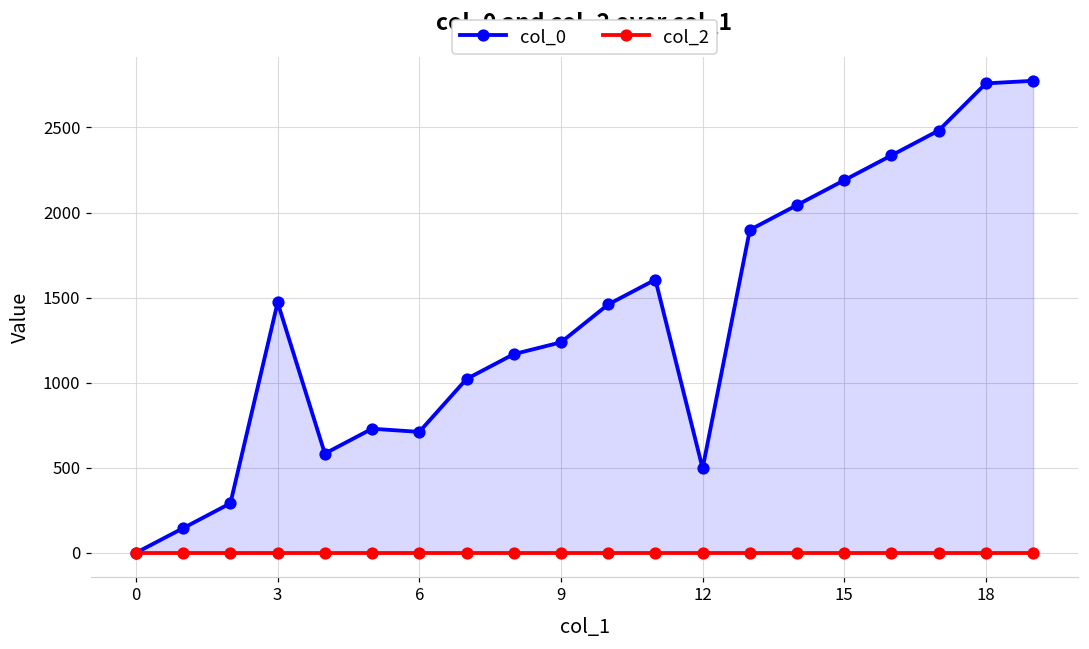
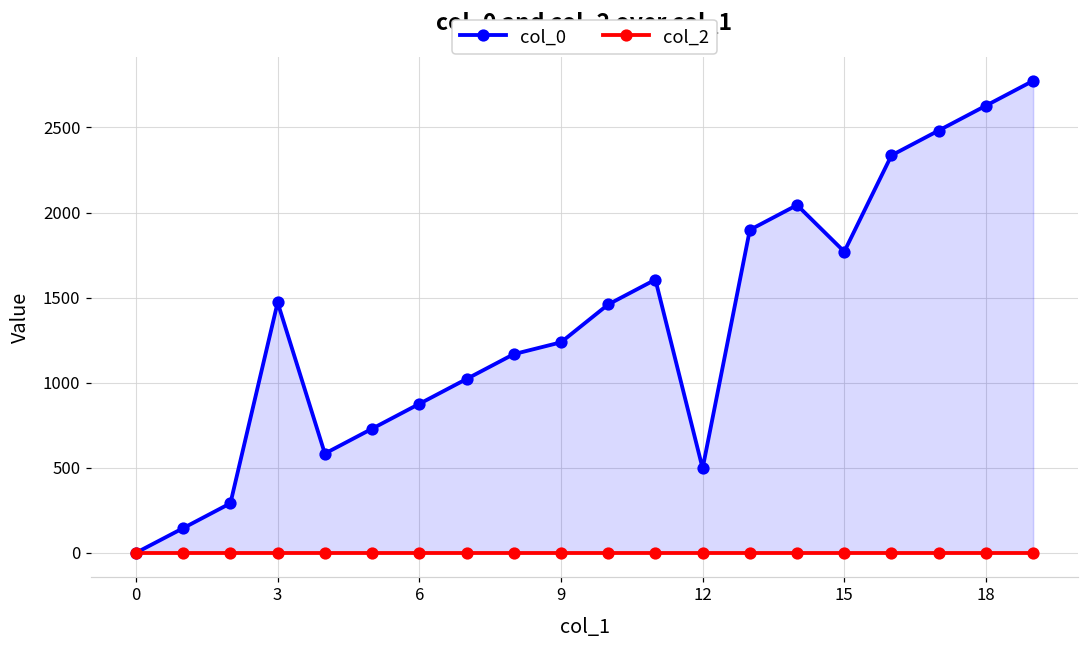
  {
    "col_0": {
      "3": 1470,
-     "6": 710,
+     "6": 880,
      "9": 1240,
      "12": 500,
-     "15": 2190,
-     "18": 2760
+     "15": 1770,
+     "18": 2630
    },
    "col_2": {
      "3": 0,
      "6": 0,
      "9": 0,
      "12": 0,
      "15": 0,
      "18": 0
    }
  }
